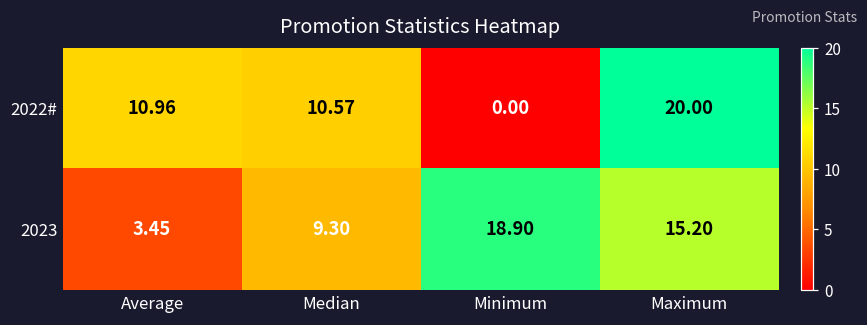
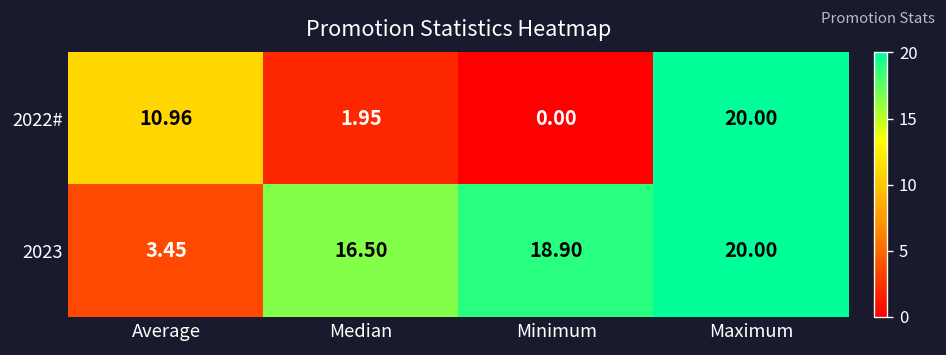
  {
    "2022#": {
      "Average": 10.96,
-     "Median": 10.57,
+     "Median": 1.95,
      "Minimum": 0.00,
      "Maximum": 20.00
    },
    "2023": {
      "Average": 3.45,
-     "Median": 9.30,
+     "Median": 16.50,
      "Minimum": 18.90,
-     "Maximum": 15.20
+     "Maximum": 20.00
    }
  }
